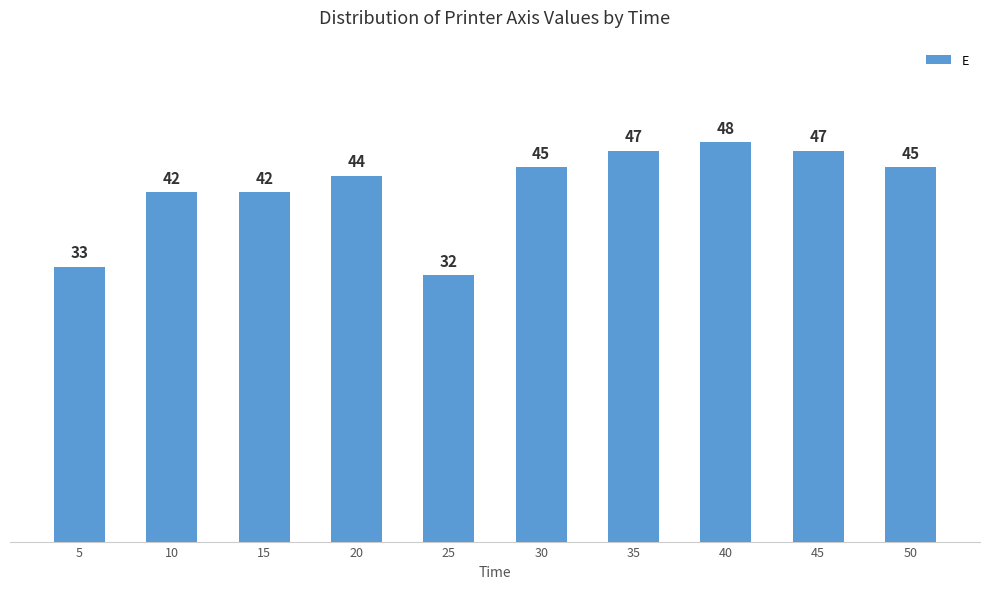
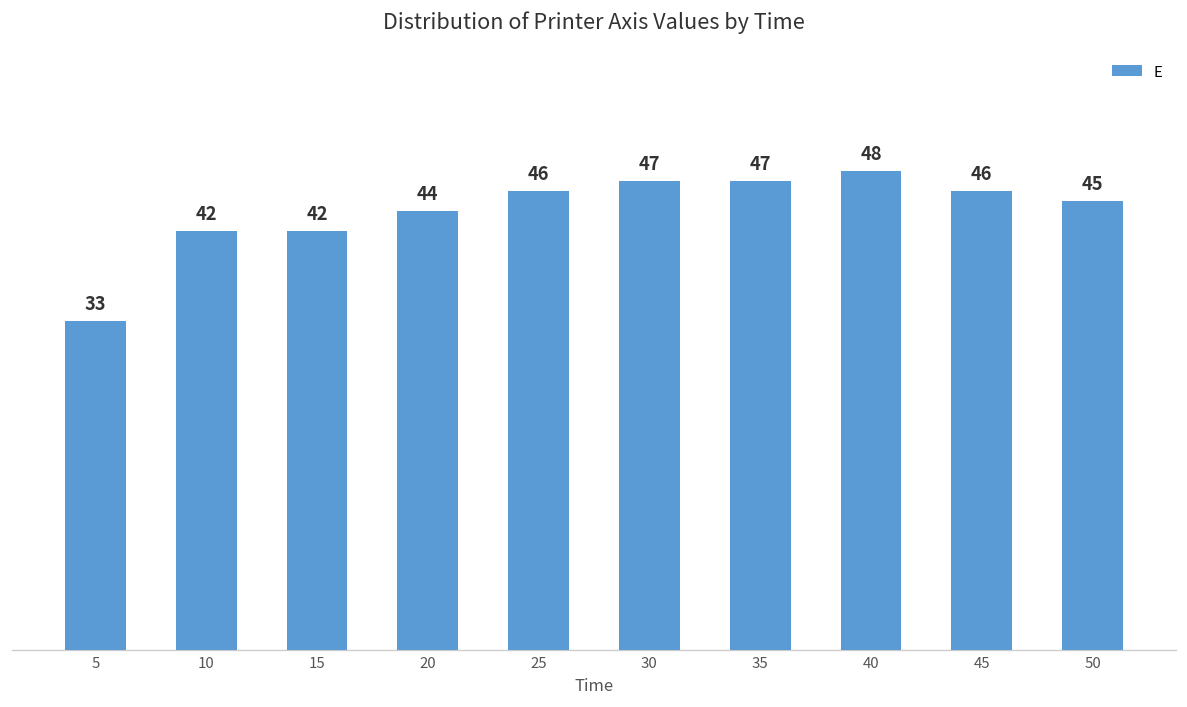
  {
    "5": 33,
    "10": 42,
    "15": 42,
    "20": 44,
-   "25": 32,
-   "30": 45,
+   "25": 46,
+   "30": 47,
    "35": 47,
    "40": 48,
-   "45": 47,
+   "45": 46,
    "50": 45
  }
